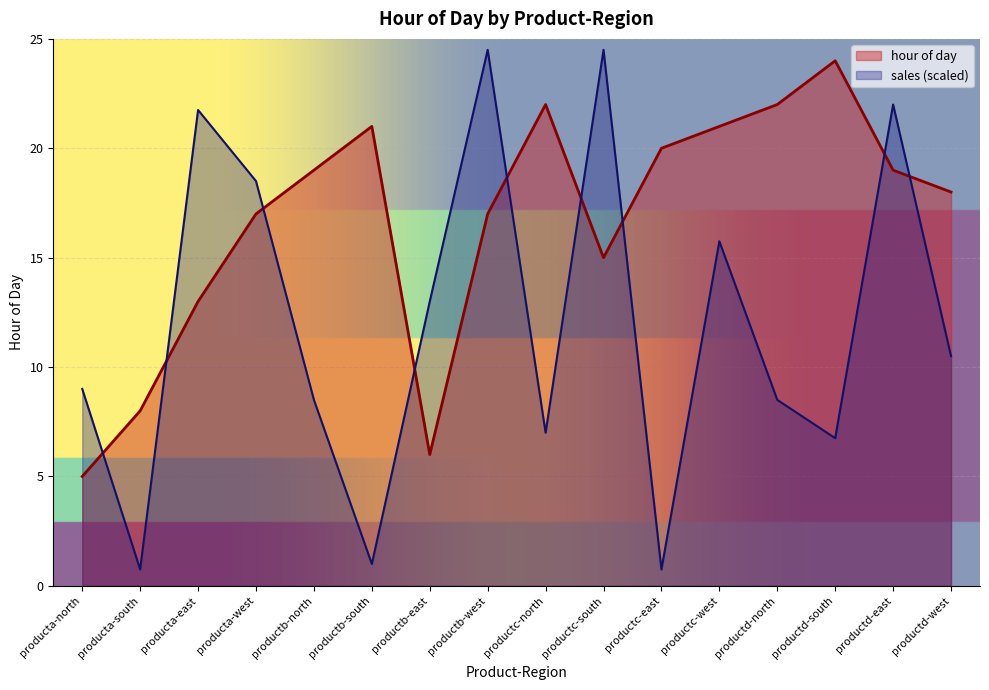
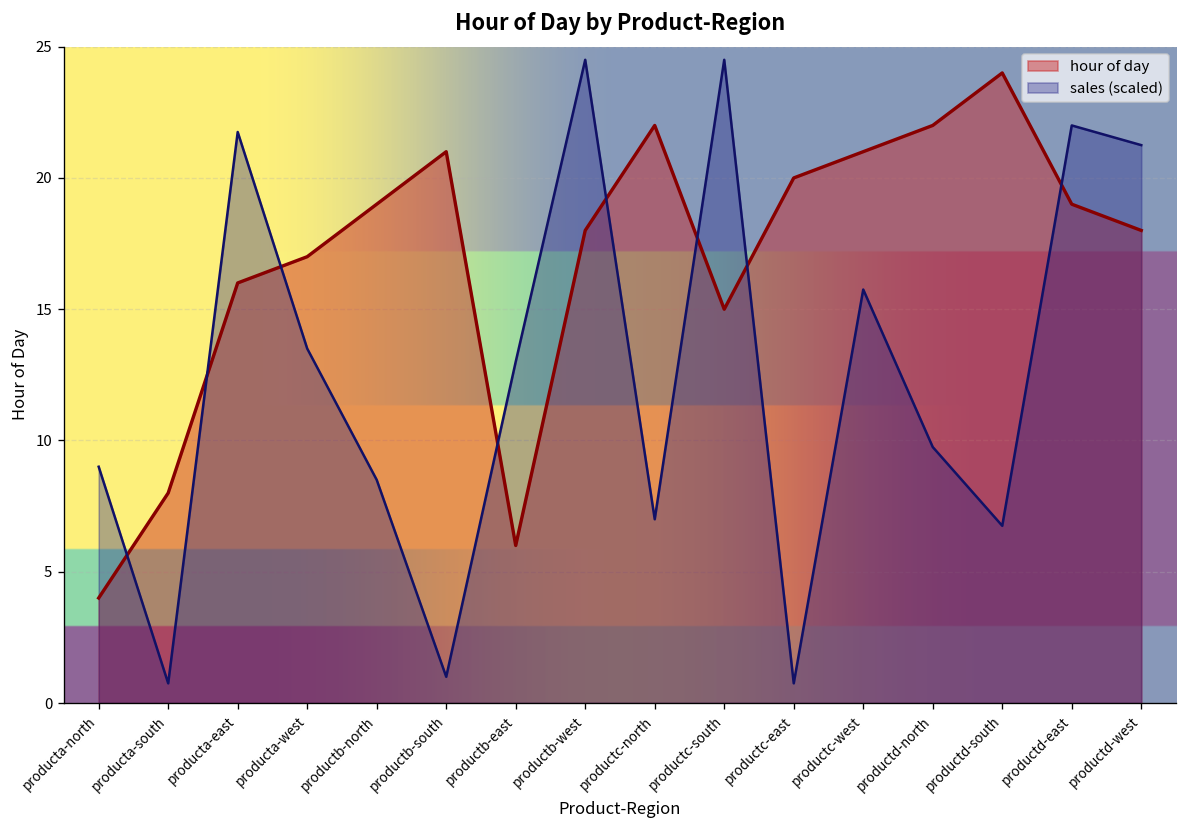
  {
    "hour of day": {
-     "producta-north": 5,
+     "producta-north": 4,
      "producta-south": 8,
-     "producta-east": 13,
+     "producta-east": 16,
      "producta-west": 17,
      "productb-north": 19,
      "productb-south": 21,
      "productb-east": 6,
-     "productb-west": 17,
+     "productb-west": 18,
      "productc-north": 22,
      "productc-south": 15,
      "productc-east": 20,
      "productc-west": 21,
      "productd-north": 22,
      "productd-south": 24,
      "productd-east": 19,
      "productd-west": 18
    },
    "sales (scaled)": {
      "producta-north": 9.0,
      "producta-south": 0.8,
      "producta-east": 21.8,
-     "producta-west": 18.5,
+     "producta-west": 13.5,
      "productb-north": 8.5,
      "productb-south": 1.0,
      "productb-east": 13.0,
      "productb-west": 24.5,
      "productc-north": 7.0,
      "productc-south": 24.5,
      "productc-east": 0.8,
      "productc-west": 15.8,
-     "productd-north": 8.5,
+     "productd-north": 9.8,
      "productd-south": 6.8,
      "productd-east": 22.0,
-     "productd-west": 10.5
+     "productd-west": 21.3
    }
  }
